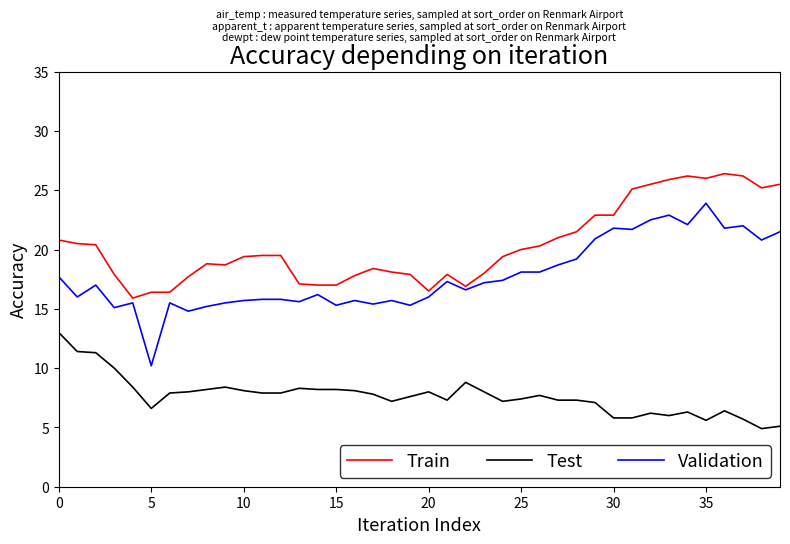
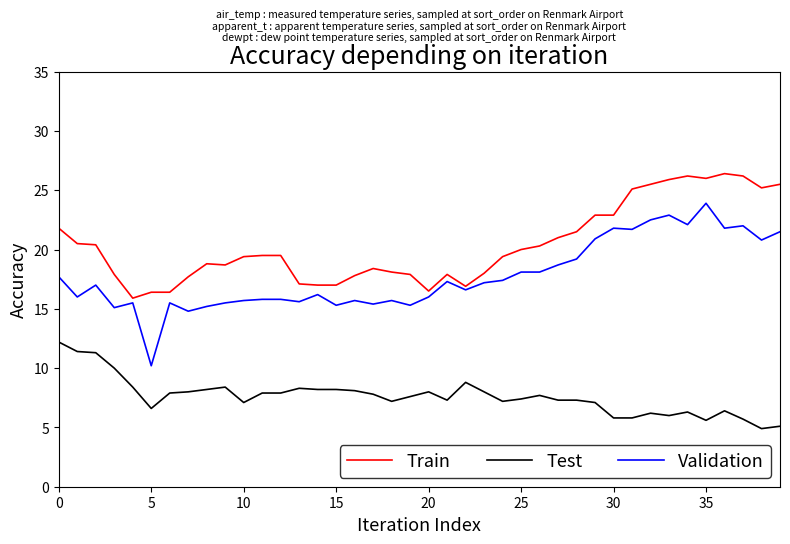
  {
    "Train": {
-     "0": 20.8,
+     "0": 21.8,
      "5": 16.4,
      "10": 19.4,
      "15": 17.0,
      "20": 16.5,
      "25": 20.0,
      "30": 22.9,
      "35": 26.0
    },
    "Test": {
-     "0": 13.0,
+     "0": 12.2,
      "5": 6.6,
-     "10": 8.1,
+     "10": 7.1,
      "15": 8.2,
      "20": 8.0,
      "25": 7.4,
      "30": 5.8,
      "35": 5.6
    },
    "Validation": {
      "0": 17.7,
      "5": 10.2,
      "10": 15.7,
      "15": 15.3,
      "20": 16.0,
      "25": 18.1,
      "30": 21.8,
      "35": 23.9
    }
  }
